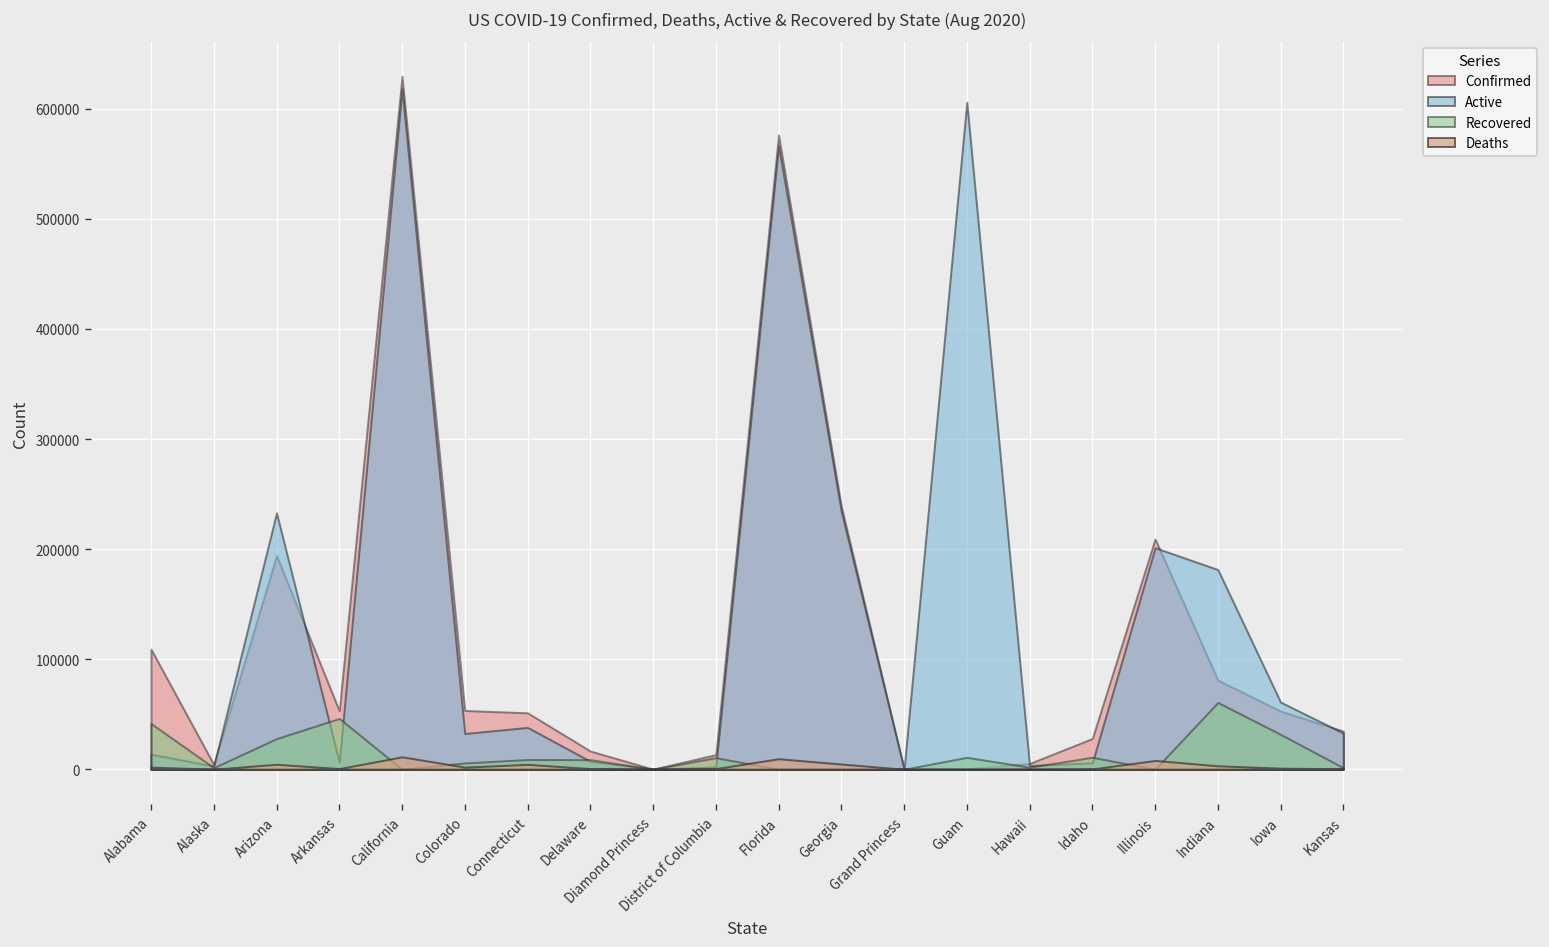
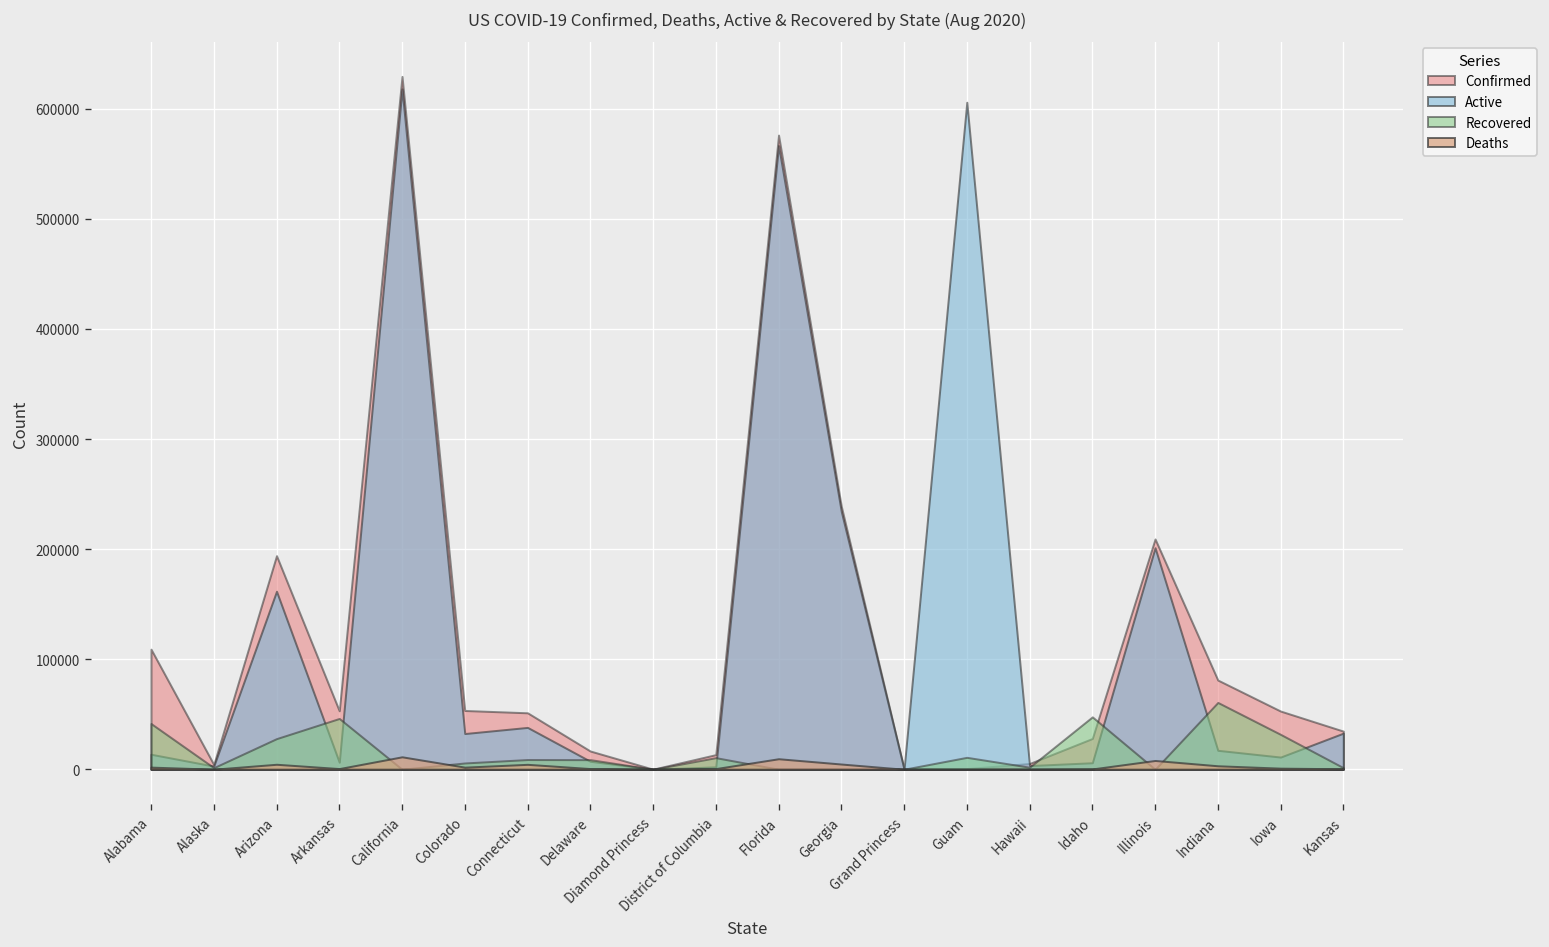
  {
    "Active": {
      "Alabama": 10000,
-     "Arizona": 230000,
+     "Arizona": 160000,
      "Arkansas": 10000,
      "California": 620000,
      "Colorado": 30000,
      "Connecticut": 40000,
      "Florida": 570000,
      "Georgia": 230000,
      "Guam": 610000,
      "Idaho": 10000,
      "Illinois": 200000,
-     "Indiana": 180000,
-     "Iowa": 60000
+     "Indiana": 20000,
+     "Iowa": 10000
    },
    "Recovered": {
      "Alabama": 40000,
      "Arizona": 30000,
      "Arkansas": 50000,
      "California": 0,
      "Colorado": 10000,
      "Connecticut": 10000,
      "Florida": 0,
      "Georgia": 0,
      "Guam": 10000,
-     "Idaho": 10000,
+     "Idaho": 50000,
      "Illinois": 0,
      "Indiana": 60000,
      "Iowa": 30000
    }
  }
